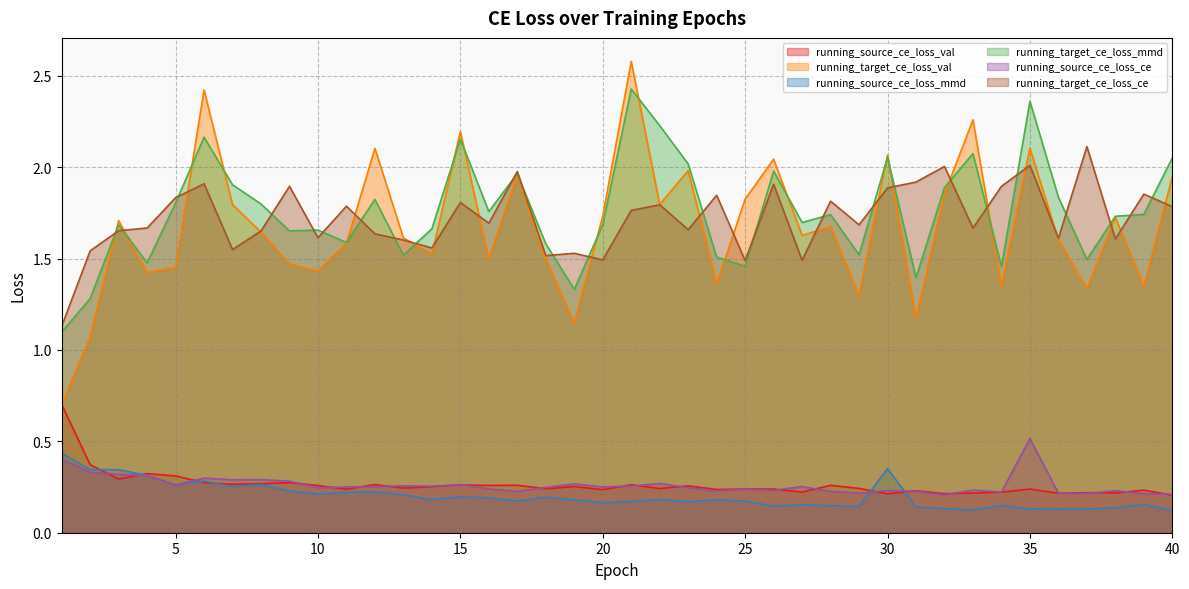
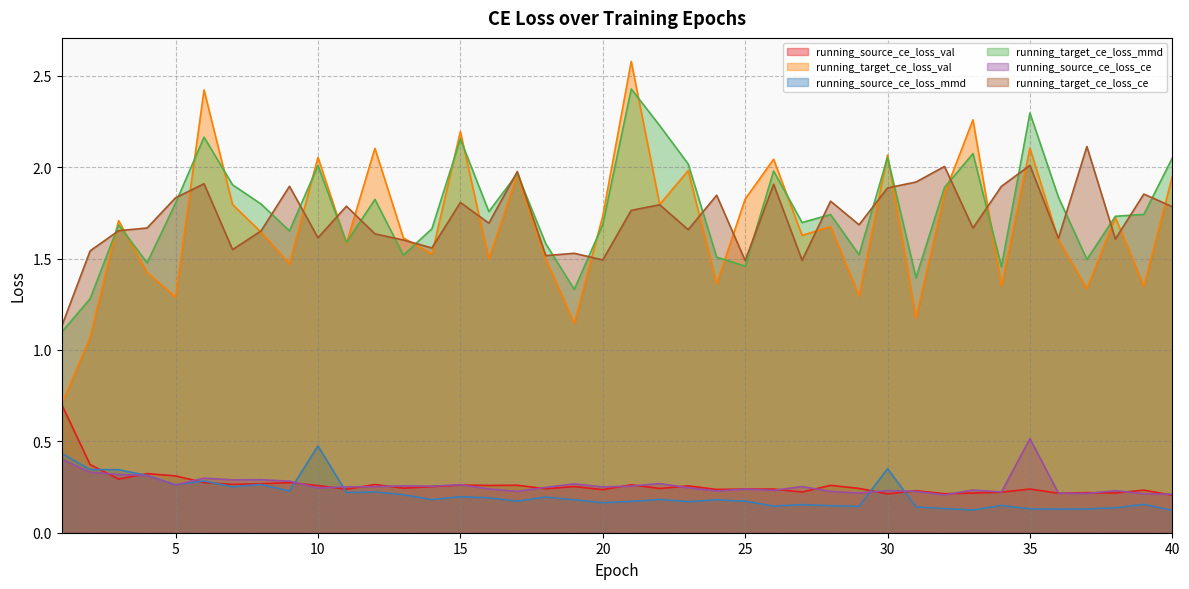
  {
    "running_target_ce_loss_val": {
-     "5": 1.45,
-     "10": 1.43,
+     "5": 1.29,
+     "10": 2.05,
      "15": 2.19,
      "20": 1.73,
      "25": 1.83,
      "35": 2.10,
      "40": 1.95
    },
    "running_source_ce_loss_mmd": {
-     "10": 0.21,
+     "10": 0.48,
      "15": 0.20,
      "20": 0.16,
      "25": 0.17,
      "30": 0.35,
      "35": 0.13,
      "40": 0.12
    },
    "running_target_ce_loss_mmd": {
      "5": 1.80,
-     "10": 1.66,
+     "10": 2.01,
      "15": 2.15,
      "20": 1.69,
      "25": 1.46,
-     "35": 2.36,
+     "35": 2.30,
      "40": 2.05
    },
    "running_source_ce_loss_ce": {
      "20": 0.25,
      "30": 0.23,
      "35": 0.51
    }
  }
